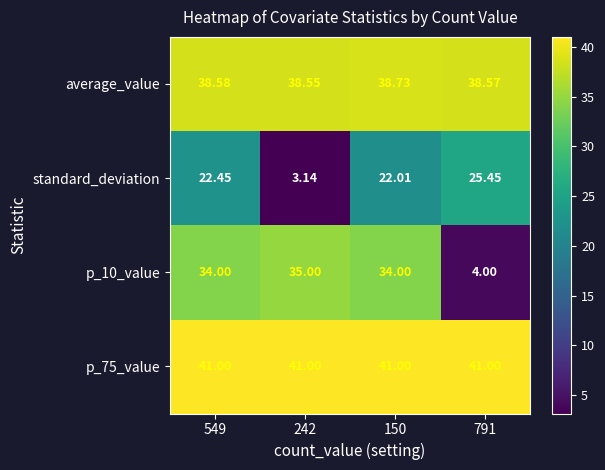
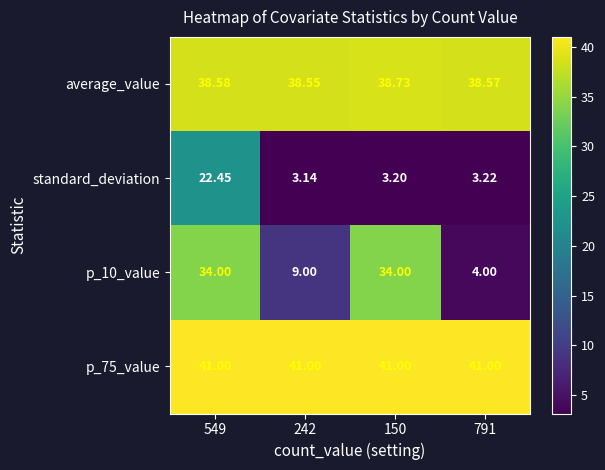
  {
    "standard_deviation": {
      "549": 22.45,
      "242": 3.14,
-     "150": 22.01,
-     "791": 25.45
+     "150": 3.20,
+     "791": 3.22
    },
    "p_10_value": {
      "549": 34.00,
-     "242": 35.00,
+     "242": 9.00,
      "150": 34.00,
      "791": 4.00
    }
  }
